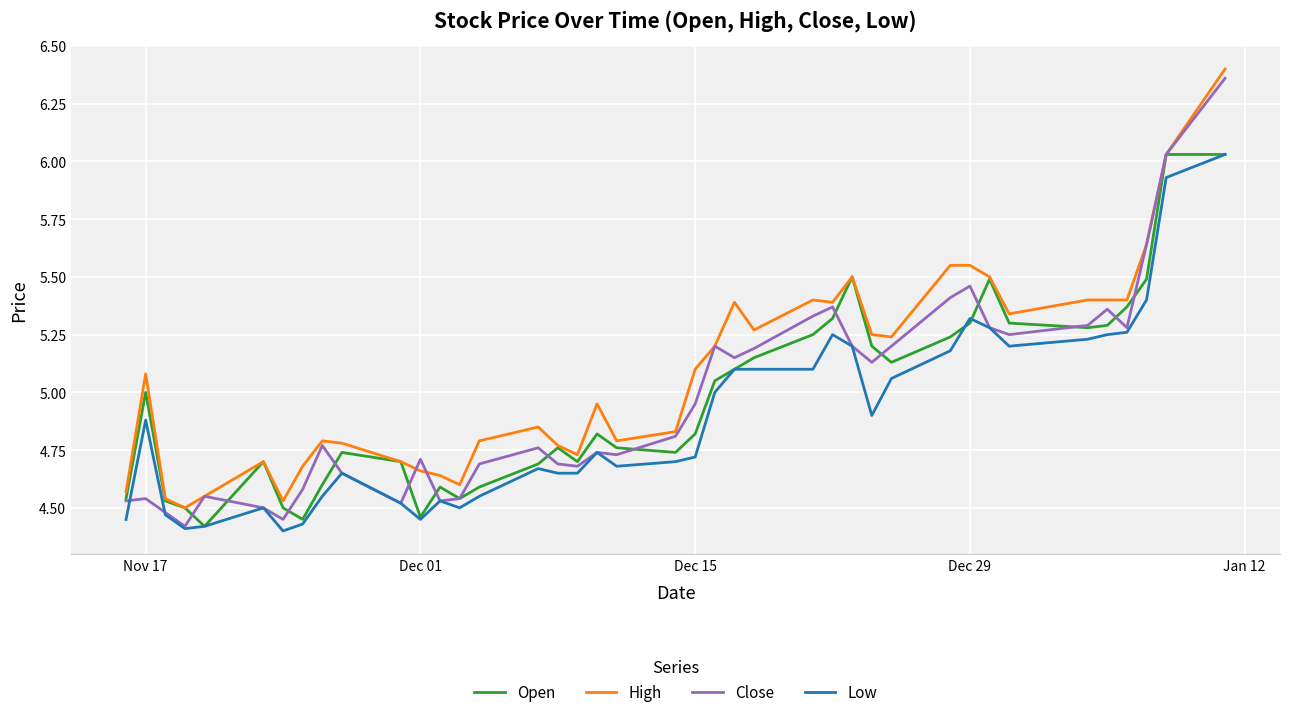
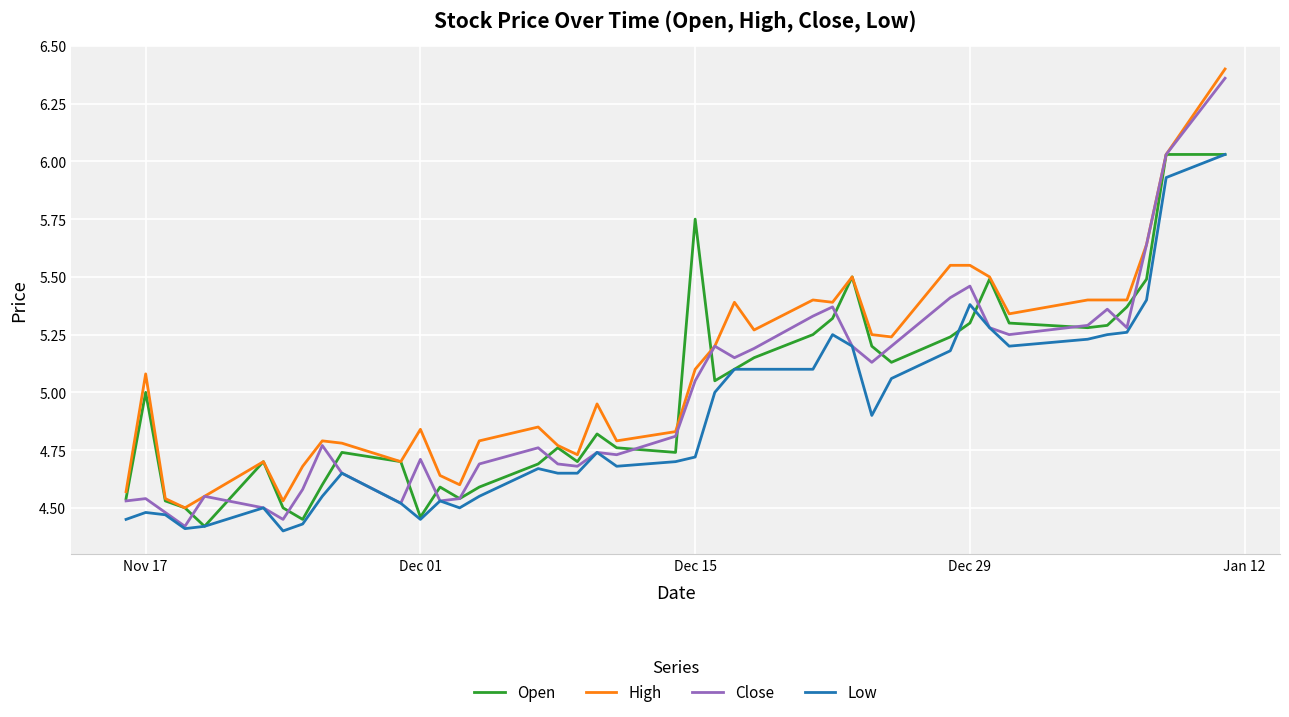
  {
    "Open": {
      "Nov 17": 5.00,
-     "Dec 15": 4.82,
+     "Dec 15": 5.75,
      "Dec 29": 5.30
    },
    "High": {
      "Nov 17": 5.08,
-     "Dec 01": 4.66,
+     "Dec 01": 4.84,
      "Dec 15": 5.10,
      "Dec 29": 5.55
    },
    "Close": {
      "Nov 17": 4.54,
      "Dec 01": 4.71,
-     "Dec 15": 4.95,
+     "Dec 15": 5.05,
      "Dec 29": 5.46
    },
    "Low": {
-     "Nov 17": 4.88,
+     "Nov 17": 4.48,
      "Dec 15": 4.72,
-     "Dec 29": 5.32
+     "Dec 29": 5.38
    }
  }
